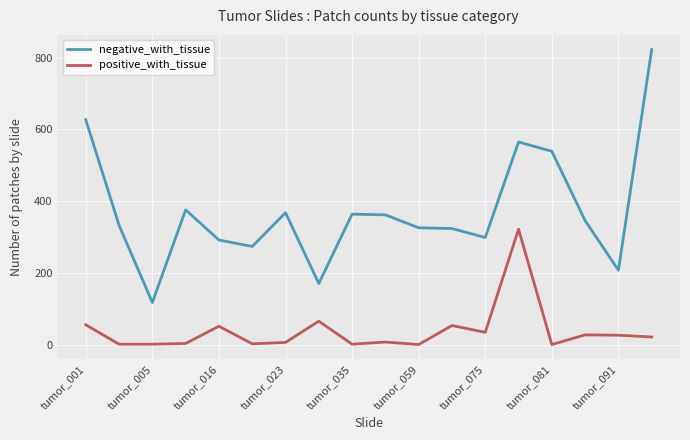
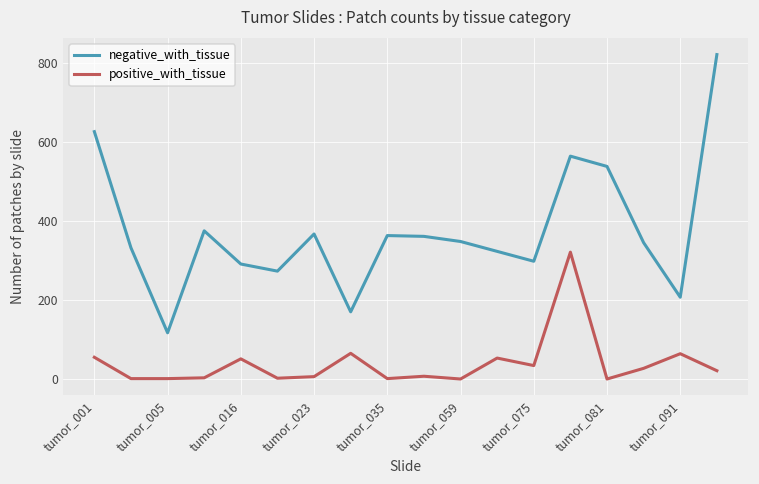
  {
    "negative_with_tissue": {
      "tumor_001": 630,
      "tumor_005": 120,
      "tumor_016": 290,
      "tumor_023": 370,
      "tumor_035": 360,
-     "tumor_059": 330,
+     "tumor_059": 350,
      "tumor_075": 300,
      "tumor_081": 540,
      "tumor_091": 210
    },
    "positive_with_tissue": {
      "tumor_001": 60,
      "tumor_005": 0,
      "tumor_016": 50,
      "tumor_023": 10,
      "tumor_035": 0,
      "tumor_059": 0,
      "tumor_075": 40,
      "tumor_081": 0,
-     "tumor_091": 30
+     "tumor_091": 70
    }
  }
